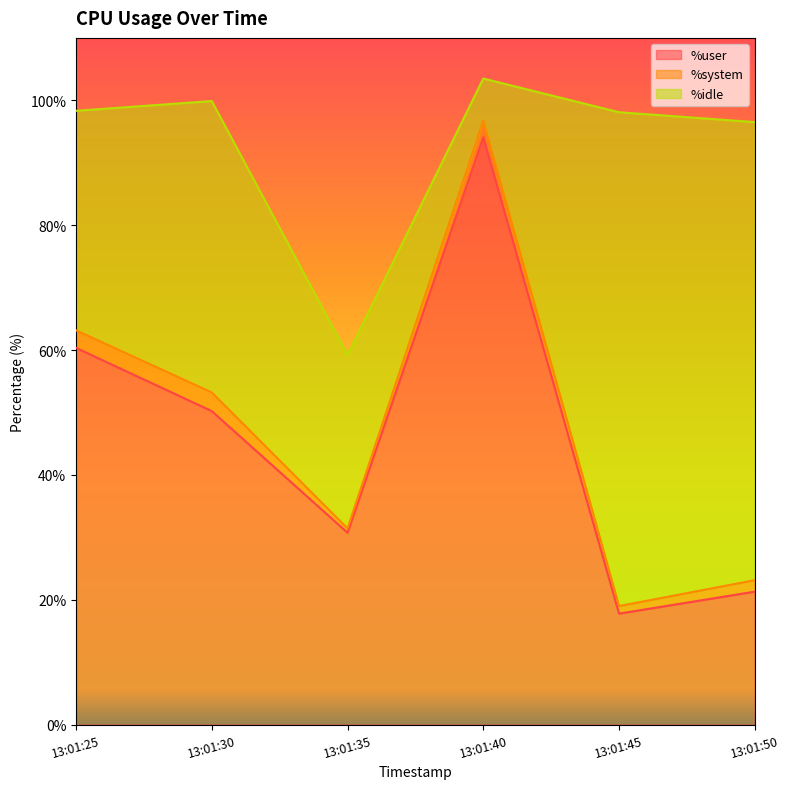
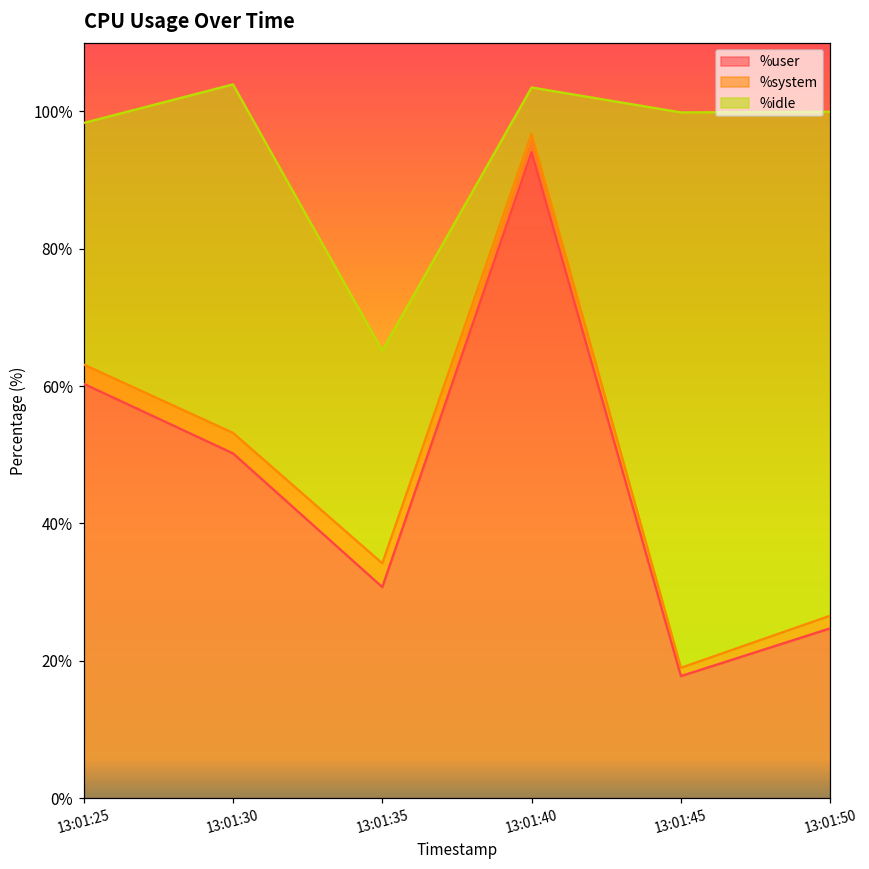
  {
    "%user": {
      "13:01:25": "60%",
      "13:01:30": "50%",
      "13:01:35": "31%",
      "13:01:40": "94%",
      "13:01:45": "18%",
-     "13:01:50": "21%"
+     "13:01:50": "25%"
    },
    "%system": {
      "13:01:25": "3%",
      "13:01:30": "3%",
-     "13:01:35": "1%",
+     "13:01:35": "3%",
      "13:01:40": "3%",
      "13:01:45": "1%",
      "13:01:50": "2%"
    },
    "%idle": {
      "13:01:25": "35%",
-     "13:01:30": "47%",
-     "13:01:35": "28%",
+     "13:01:30": "51%",
+     "13:01:35": "31%",
      "13:01:40": "7%",
-     "13:01:45": "79%",
+     "13:01:45": "81%",
      "13:01:50": "73%"
    }
  }
